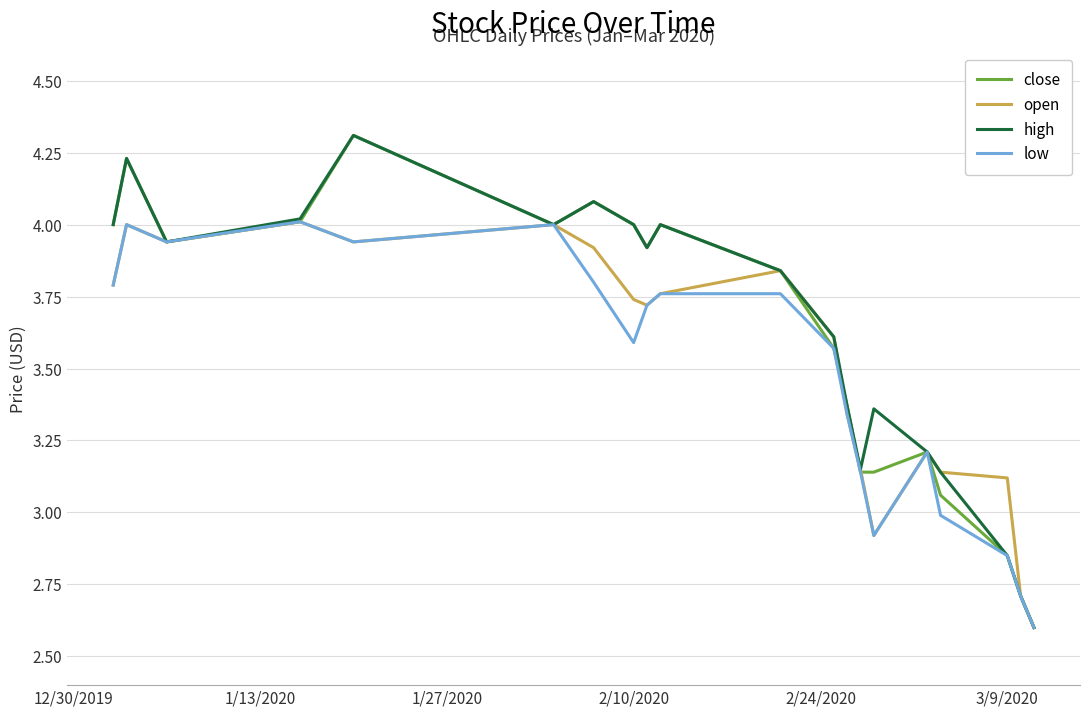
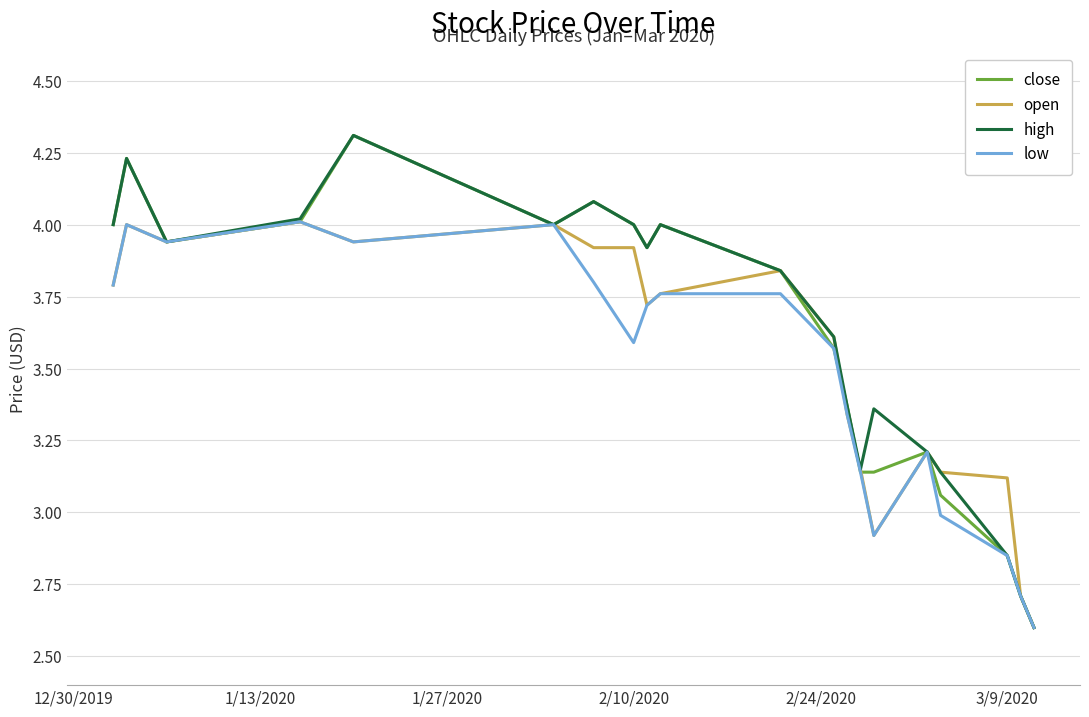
  {
    "open": {
-     "2/10/2020": 3.74,
+     "2/10/2020": 3.92,
      "3/9/2020": 3.12
    },
    "low": {
      "2/10/2020": 3.59
    }
  }
